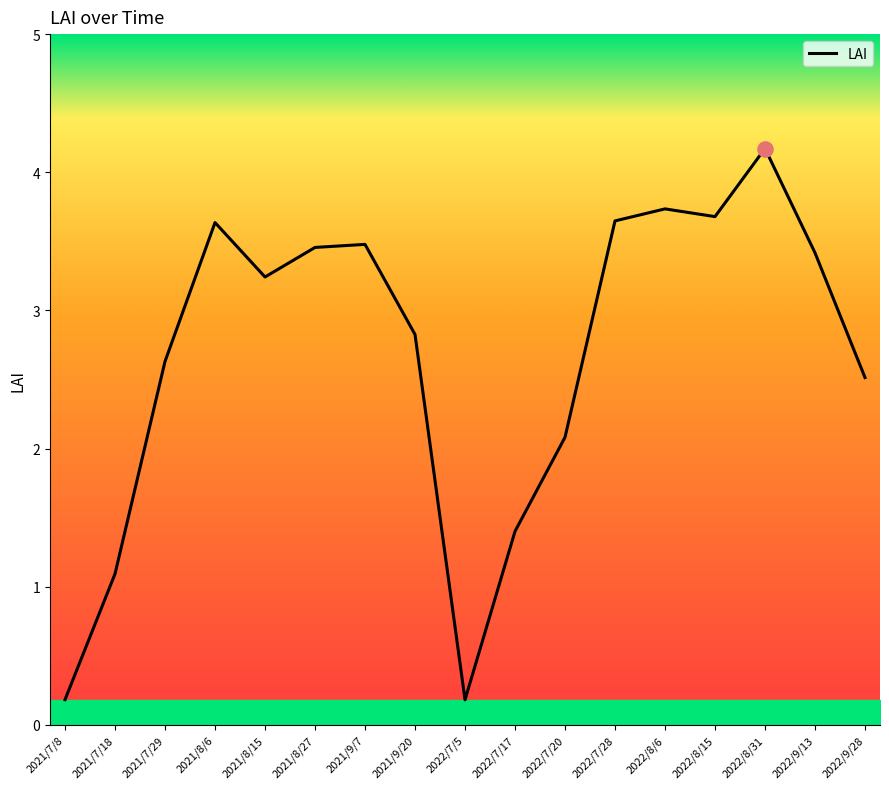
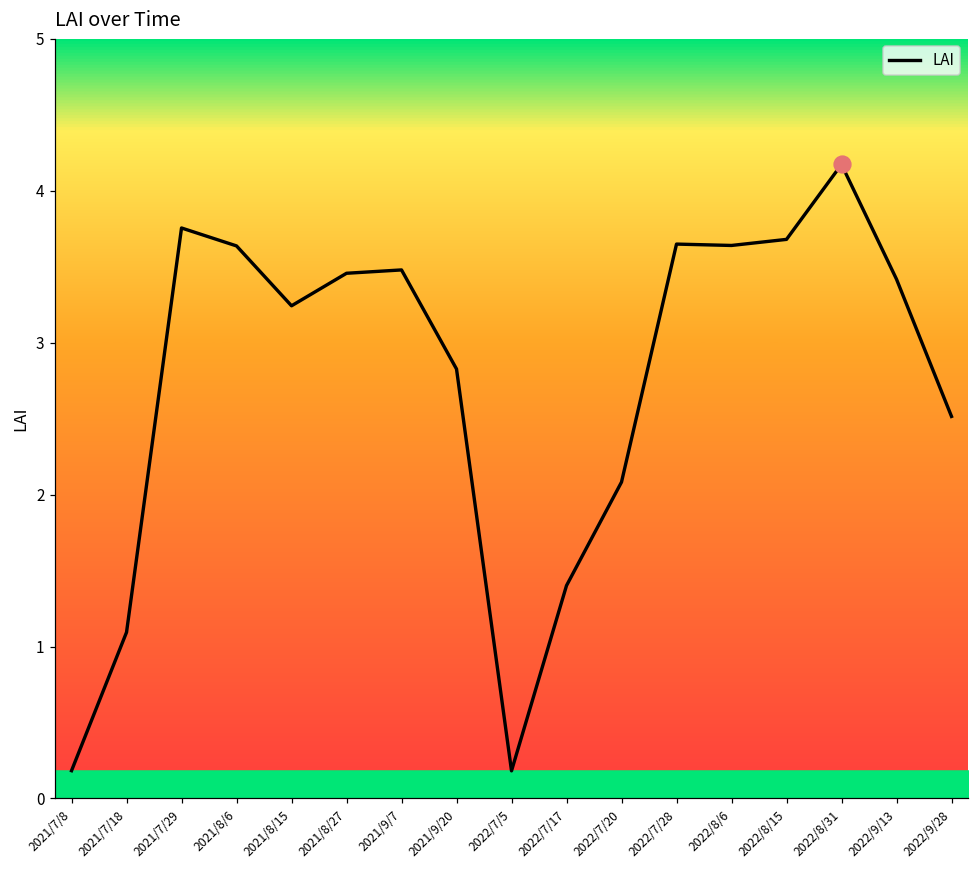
  {
    "LAI": {
      "2021/7/8": 0.18,
      "2021/7/18": 1.09,
-     "2021/7/29": 2.63,
+     "2021/7/29": 3.75,
      "2021/8/6": 3.64,
      "2021/8/15": 3.24,
      "2021/8/27": 3.46,
      "2021/9/7": 3.48,
      "2021/9/20": 2.83,
      "2022/7/5": 0.18,
      "2022/7/17": 1.40,
      "2022/7/20": 2.08,
      "2022/7/28": 3.65,
-     "2022/8/6": 3.74,
+     "2022/8/6": 3.64,
      "2022/8/15": 3.68,
      "2022/9/13": 3.42,
      "2022/9/28": 2.51
    }
  }
